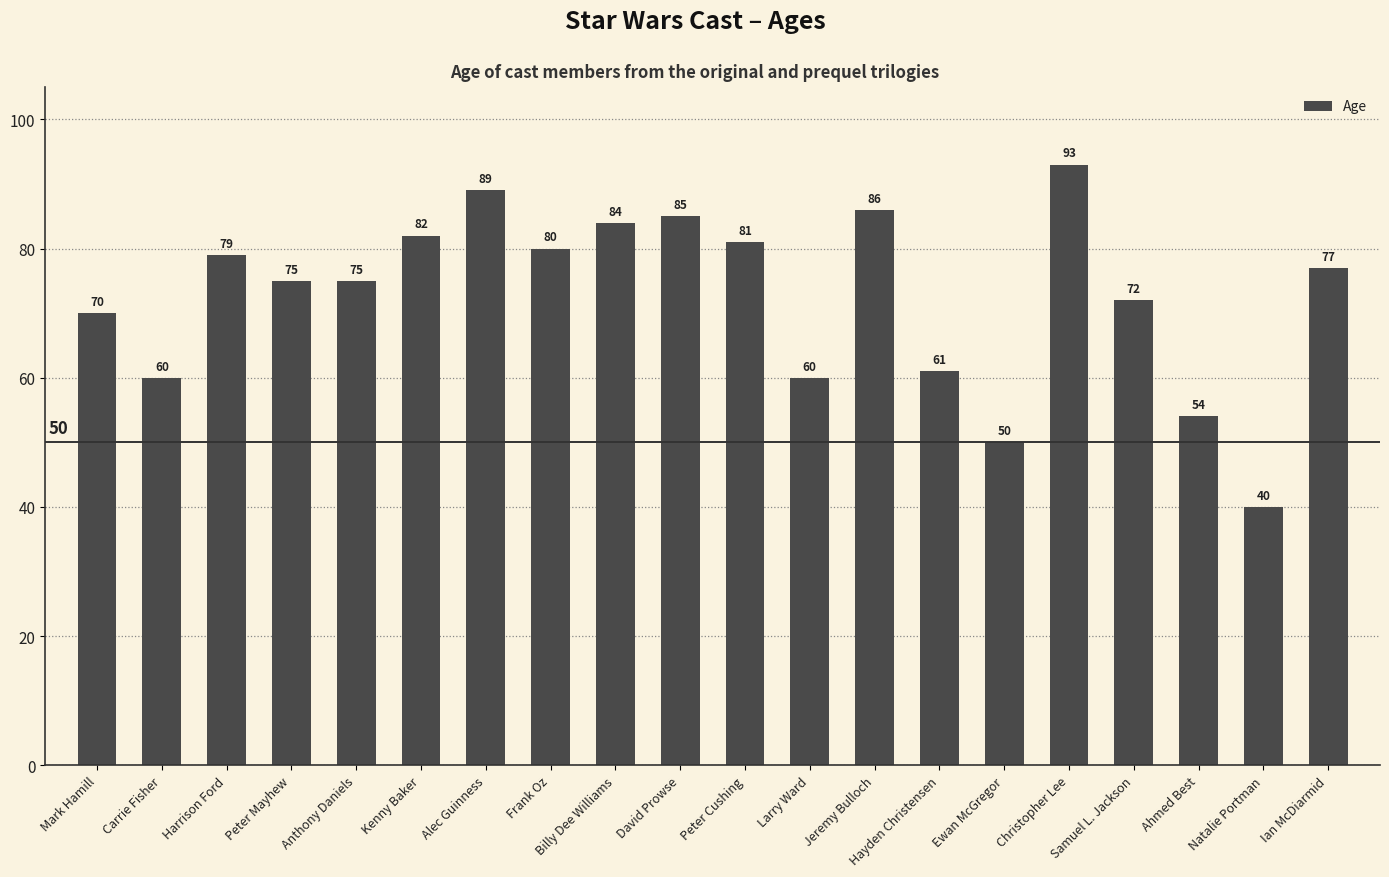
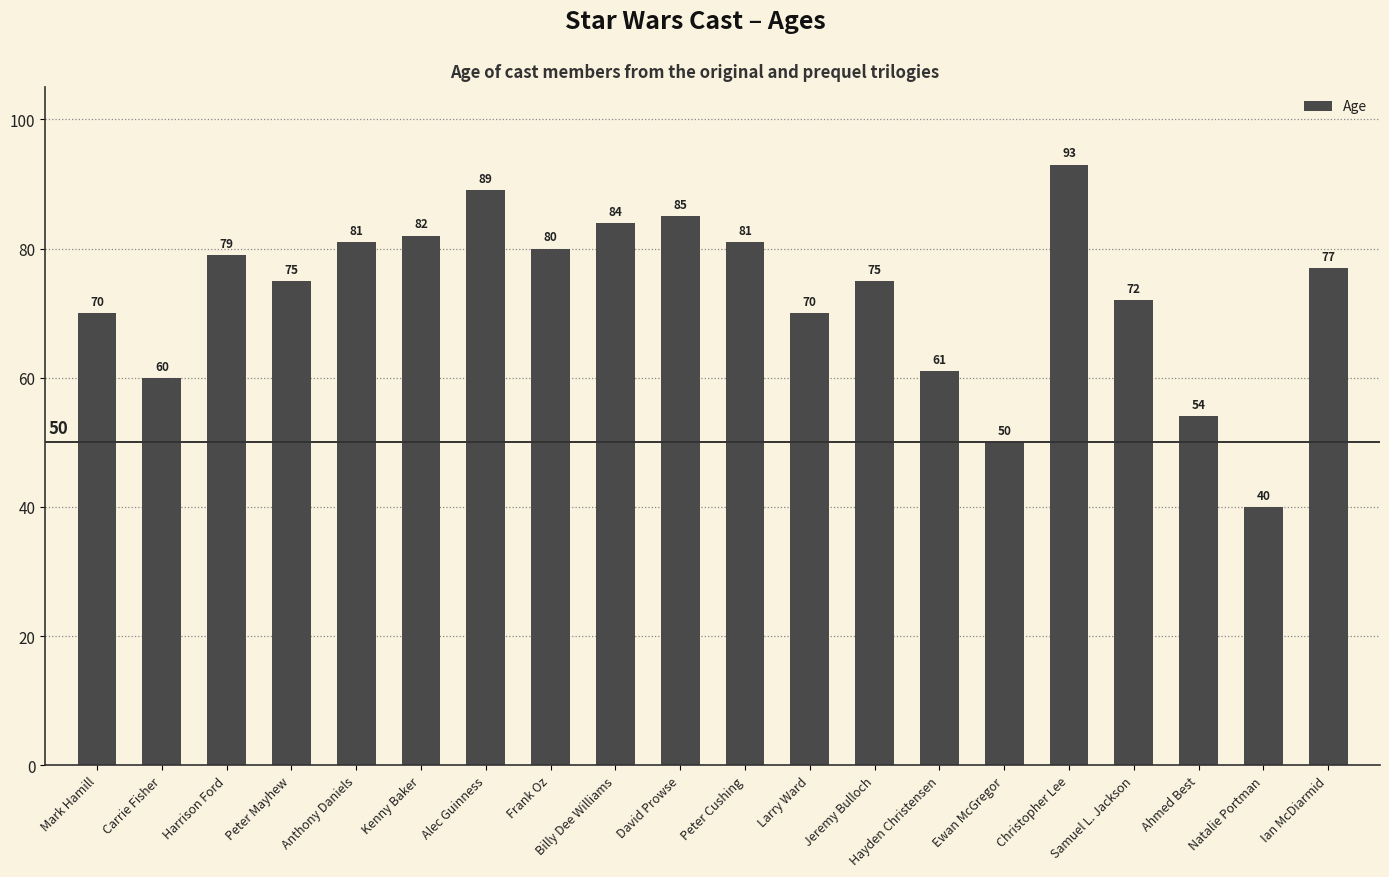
  {
    "Mark Hamill": 70,
    "Carrie Fisher": 60,
    "Harrison Ford": 79,
    "Peter Mayhew": 75,
-   "Anthony Daniels": 75,
+   "Anthony Daniels": 81,
    "Kenny Baker": 82,
    "Alec Guinness": 89,
    "Frank Oz": 80,
    "Billy Dee Williams": 84,
    "David Prowse": 85,
    "Peter Cushing": 81,
-   "Larry Ward": 60,
-   "Jeremy Bulloch": 86,
+   "Larry Ward": 70,
+   "Jeremy Bulloch": 75,
    "Hayden Christensen": 61,
    "Ewan McGregor": 50,
    "Christopher Lee": 93,
    "Samuel L. Jackson": 72,
    "Ahmed Best": 54,
    "Natalie Portman": 40,
    "Ian McDiarmid": 77
  }
